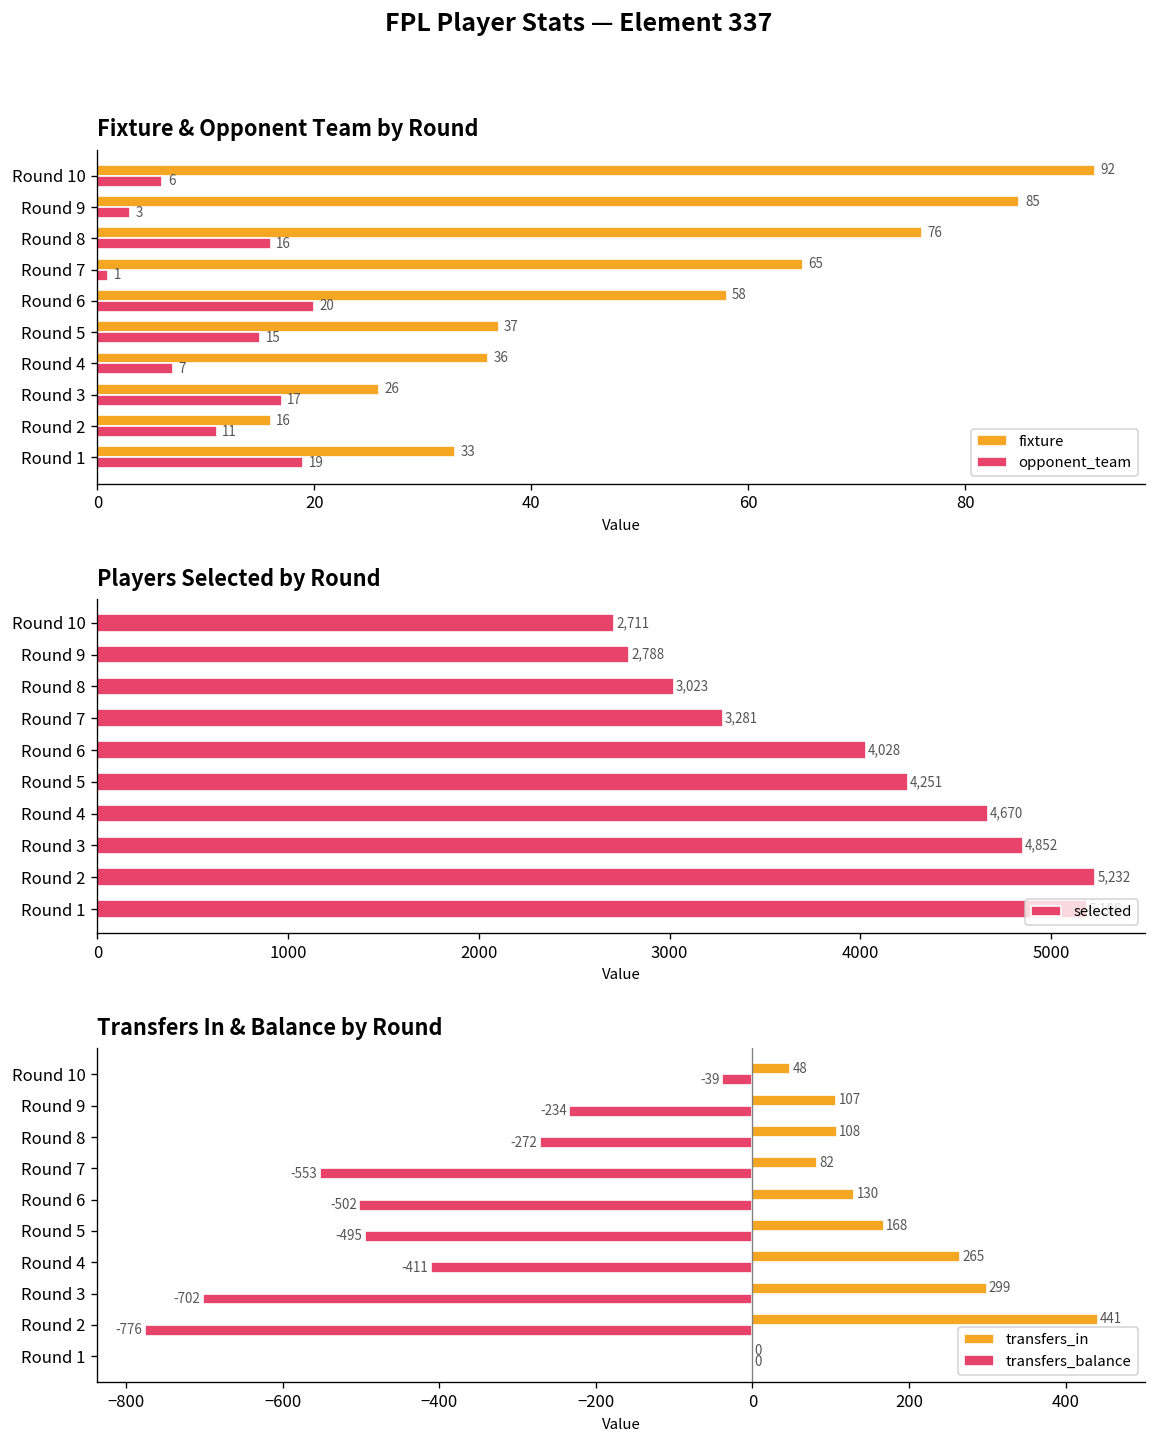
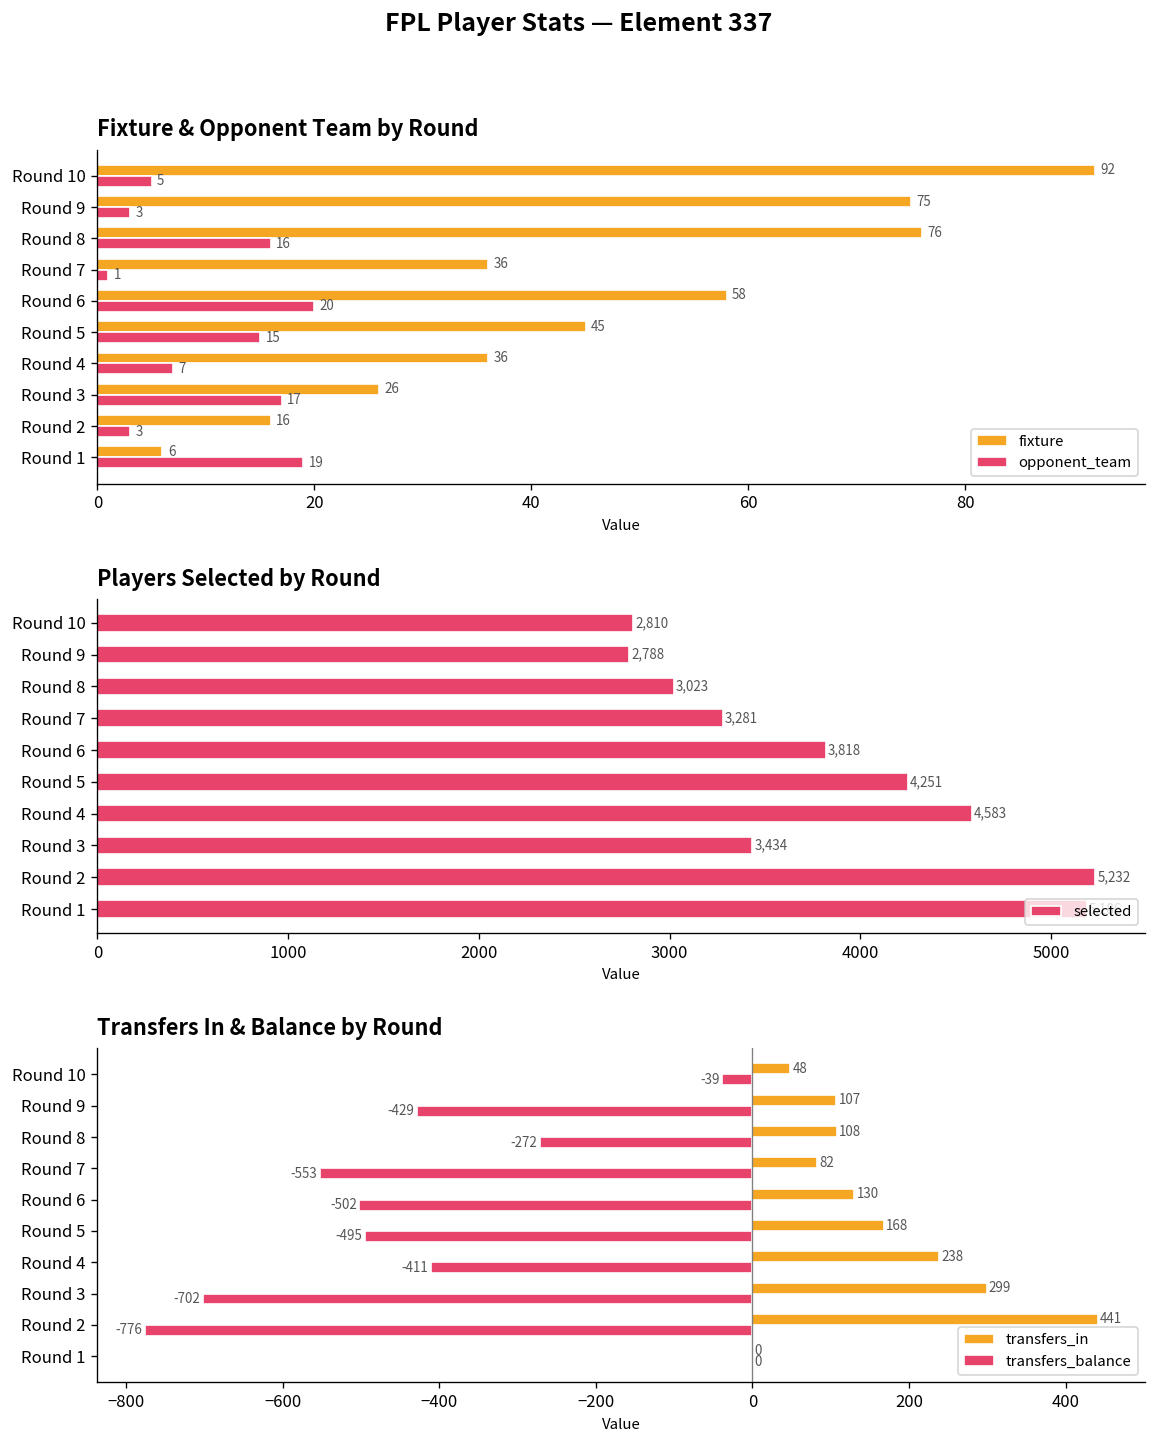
  {
    "Fixture & Opponent Team by Round": {
      "fixture": {
        "Round 10": "92",
-       "Round 9": "85",
+       "Round 9": "75",
        "Round 8": "76",
-       "Round 7": "65",
+       "Round 7": "36",
        "Round 6": "58",
-       "Round 5": "37",
+       "Round 5": "45",
        "Round 4": "36",
        "Round 3": "26",
        "Round 2": "16",
-       "Round 1": "33"
+       "Round 1": "6"
      },
      "opponent_team": {
-       "Round 10": "6",
+       "Round 10": "5",
        "Round 9": "3",
        "Round 8": "16",
        "Round 7": "1",
        "Round 6": "20",
        "Round 5": "15",
        "Round 4": "7",
        "Round 3": "17",
-       "Round 2": "11",
+       "Round 2": "3",
        "Round 1": "19"
      }
    },
    "Players Selected by Round": {
-     "Round 10": "2,711",
+     "Round 10": "2,810",
      "Round 9": "2,788",
      "Round 8": "3,023",
      "Round 7": "3,281",
-     "Round 6": "4,028",
+     "Round 6": "3,818",
      "Round 5": "4,251",
-     "Round 4": "4,670",
-     "Round 3": "4,852",
+     "Round 4": "4,583",
+     "Round 3": "3,434",
      "Round 2": "5,232"
    },
    "Transfers In & Balance by Round": {
      "transfers_in": {
        "Round 10": "48",
        "Round 9": "107",
        "Round 8": "108",
        "Round 7": "82",
        "Round 6": "130",
        "Round 5": "168",
-       "Round 4": "265",
+       "Round 4": "238",
        "Round 3": "299",
        "Round 1": "0"
      },
      "transfers_balance": {
        "Round 10": "-39",
-       "Round 9": "-234",
+       "Round 9": "-429",
        "Round 8": "-272",
        "Round 7": "-553",
        "Round 6": "-502",
        "Round 5": "-495",
        "Round 4": "-411",
        "Round 3": "-702",
        "Round 2": "-776",
        "Round 1": "0"
      }
    }
  }
